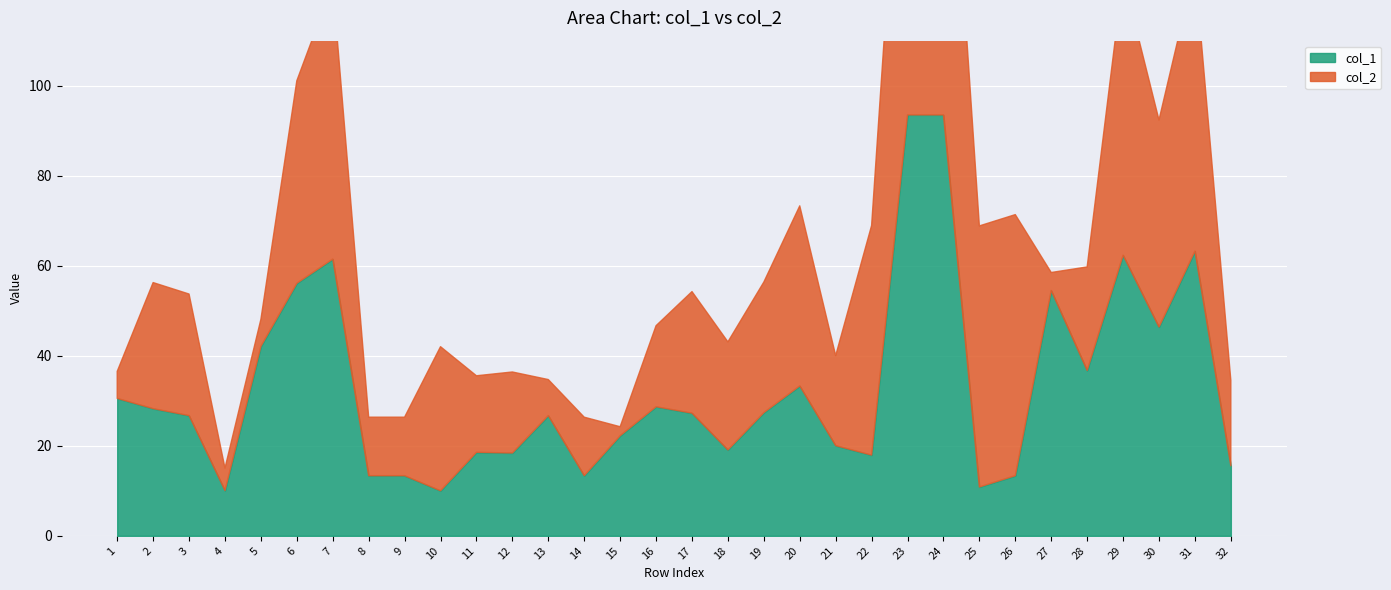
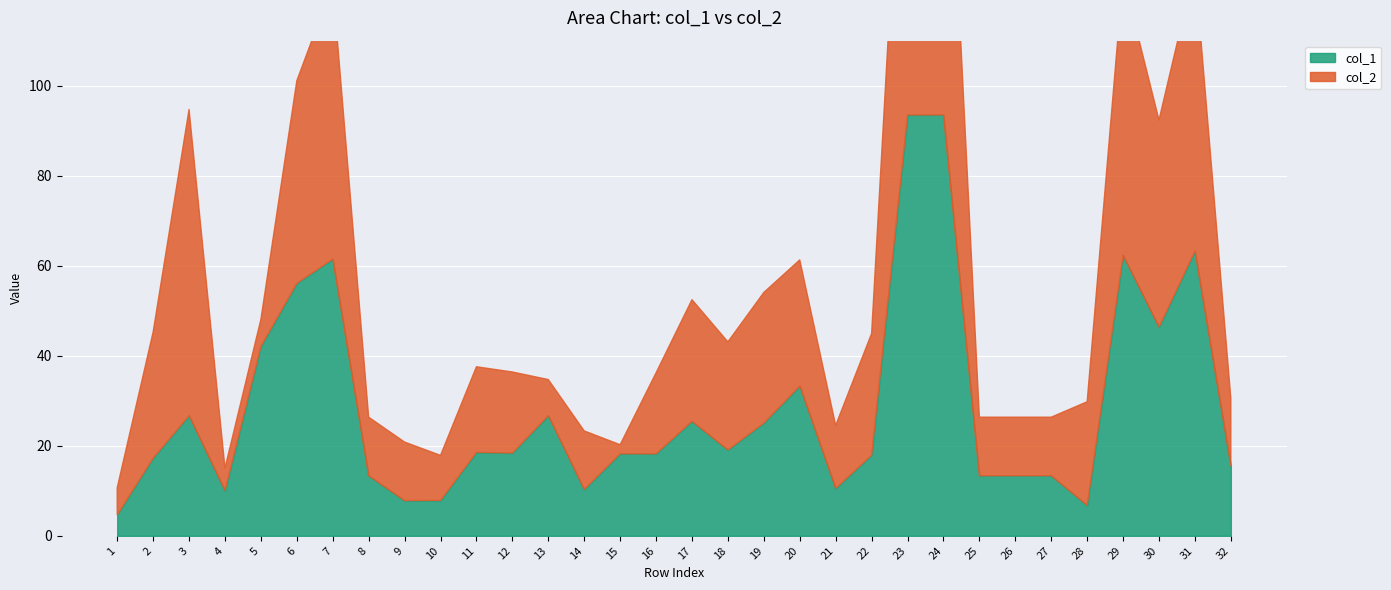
  {
    "col_1": {
-     "1": 31,
-     "2": 28,
+     "1": 5,
+     "2": 17,
      "3": 27,
      "4": 10,
      "5": 42,
      "6": 56,
      "7": 61,
      "8": 13,
-     "9": 13,
-     "10": 10,
+     "9": 8,
+     "10": 8,
      "11": 19,
      "12": 18,
      "13": 27,
-     "14": 13,
-     "15": 22,
-     "16": 29,
-     "17": 27,
+     "14": 10,
+     "15": 18,
+     "16": 18,
+     "17": 25,
      "18": 19,
-     "19": 27,
+     "19": 25,
      "20": 33,
-     "21": 20,
+     "21": 11,
      "22": 18,
      "23": 94,
      "24": 94,
-     "25": 11,
+     "25": 13,
      "26": 13,
-     "27": 54,
-     "28": 37,
+     "27": 13,
+     "28": 7,
      "29": 62,
      "30": 46,
      "31": 63,
      "32": 16
    },
    "col_2": {
      "1": 6,
      "2": 28,
-     "3": 27,
+     "3": 68,
      "4": 5,
      "5": 6,
      "6": 45,
      "8": 13,
      "9": 13,
-     "10": 32,
-     "11": 17,
+     "10": 10,
+     "11": 19,
      "12": 18,
      "13": 8,
      "14": 13,
      "15": 2,
      "16": 18,
      "17": 27,
      "18": 24,
      "19": 29,
-     "20": 40,
-     "21": 20,
-     "22": 51,
-     "25": 58,
-     "26": 58,
-     "27": 4,
+     "20": 28,
+     "21": 14,
+     "22": 27,
+     "25": 13,
+     "26": 13,
+     "27": 13,
      "28": 23,
      "30": 46,
-     "32": 19
+     "32": 15
    }
  }
